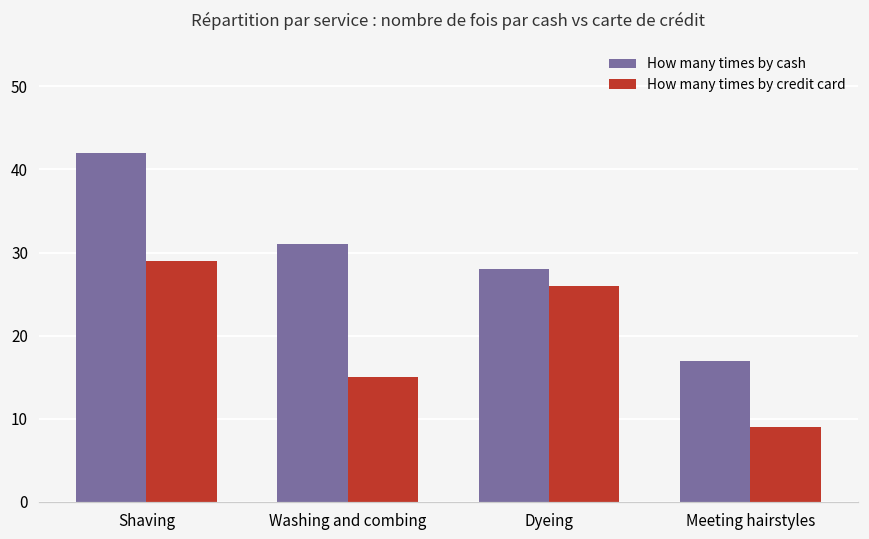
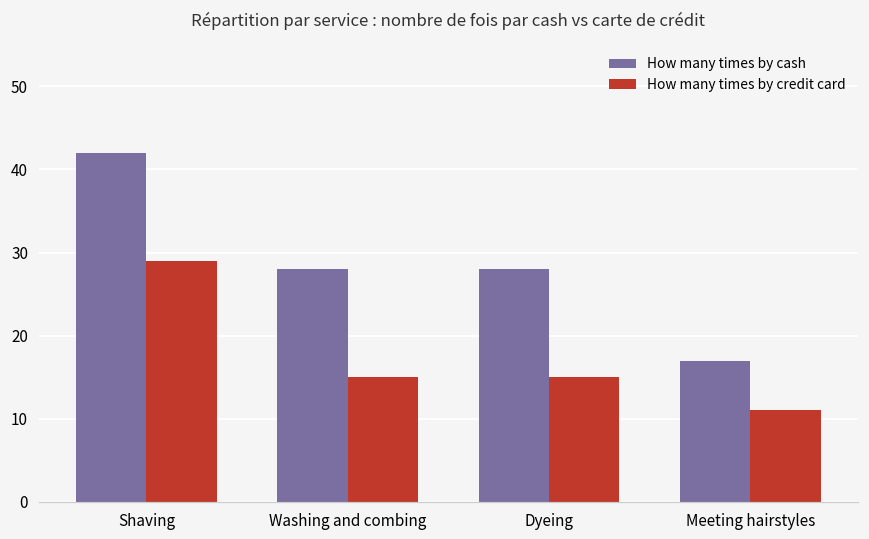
  {
    "How many times by cash": {
      "Shaving": 42,
-     "Washing and combing": 31,
+     "Washing and combing": 28,
      "Dyeing": 28,
      "Meeting hairstyles": 17
    },
    "How many times by credit card": {
      "Shaving": 29,
      "Washing and combing": 15,
-     "Dyeing": 26,
-     "Meeting hairstyles": 9
+     "Dyeing": 15,
+     "Meeting hairstyles": 11
    }
  }
